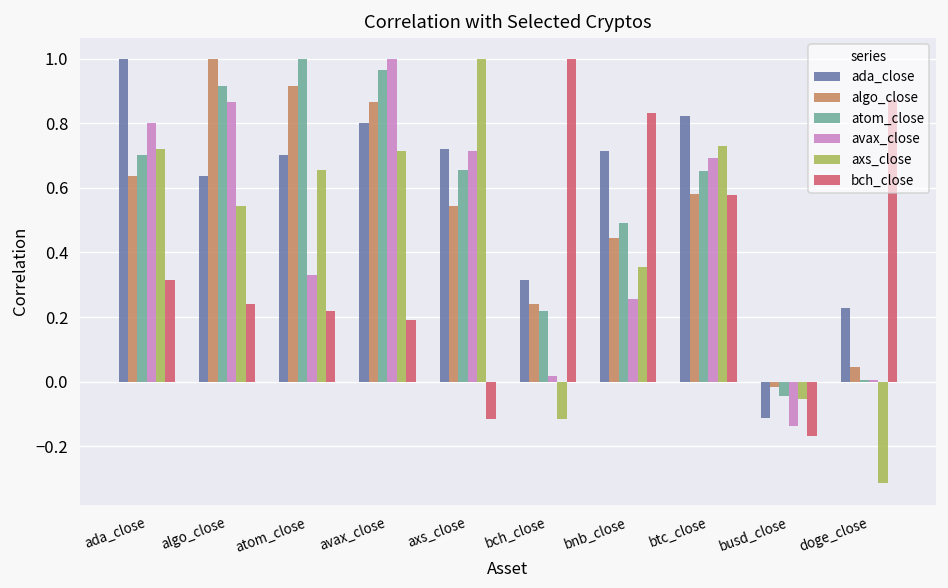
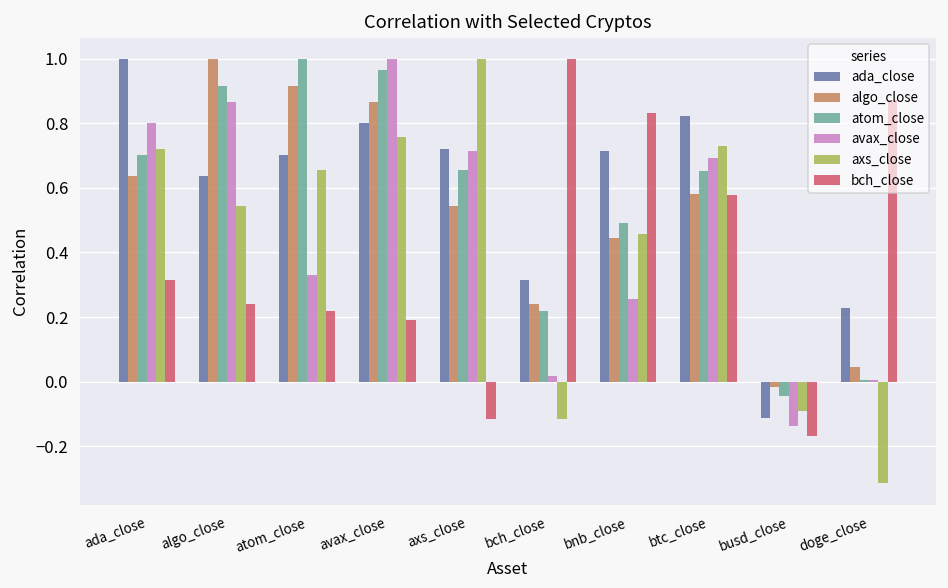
  {
    "avax_close": {
      "ada_close": 0.80,
      "algo_close": 0.86,
      "atom_close": 0.33,
      "avax_close": 1.00,
      "axs_close": 0.71,
      "bch_close": 0.02,
      "bnb_close": 0.25,
      "btc_close": 0.69,
      "busd_close": -0.14
    },
    "axs_close": {
      "ada_close": 0.72,
      "algo_close": 0.54,
      "atom_close": 0.65,
-     "avax_close": 0.71,
+     "avax_close": 0.76,
      "axs_close": 1.00,
      "bch_close": -0.12,
-     "bnb_close": 0.36,
+     "bnb_close": 0.46,
      "btc_close": 0.73,
-     "busd_close": -0.05,
+     "busd_close": -0.09,
      "doge_close": -0.32
    }
  }
